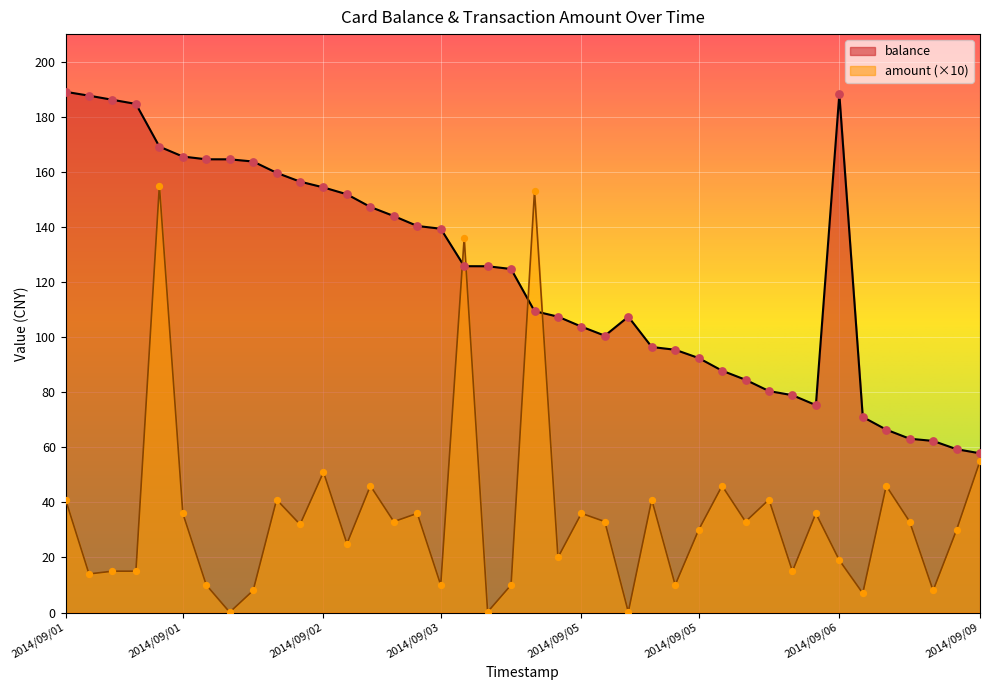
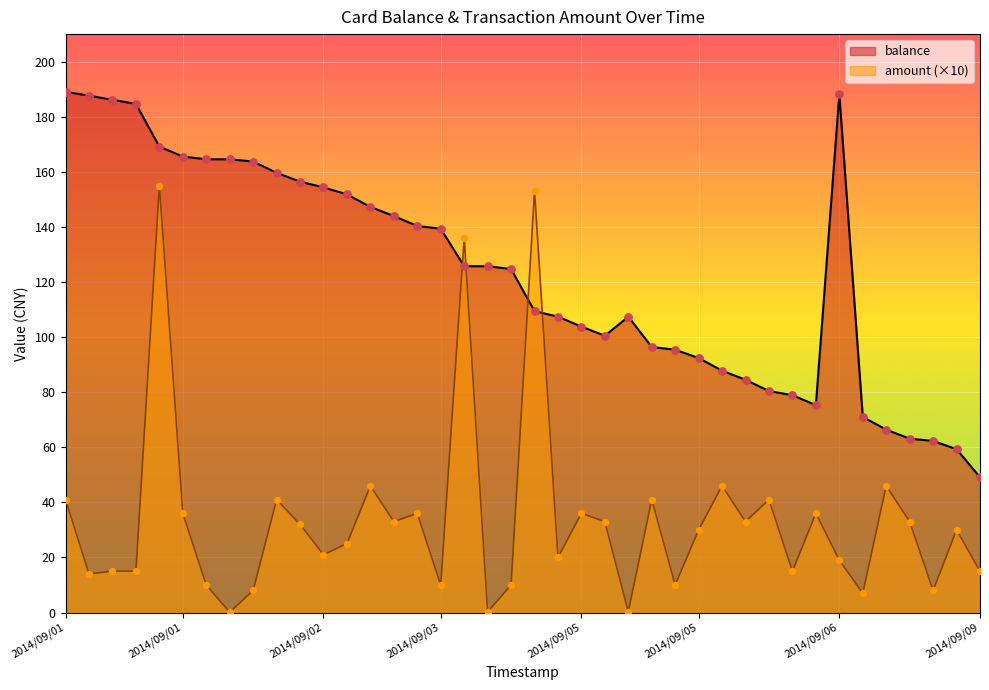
  {
    "balance": {
      "2014/09/02": 154,
      "2014/09/03": 139,
      "2014/09/06": 188,
-     "2014/09/09": 58
+     "2014/09/09": 49
    },
    "amount (×10)": {
-     "2014/09/02": 51,
+     "2014/09/02": 21,
      "2014/09/03": 10,
      "2014/09/06": 19,
-     "2014/09/09": 55
+     "2014/09/09": 15
    }
  }
